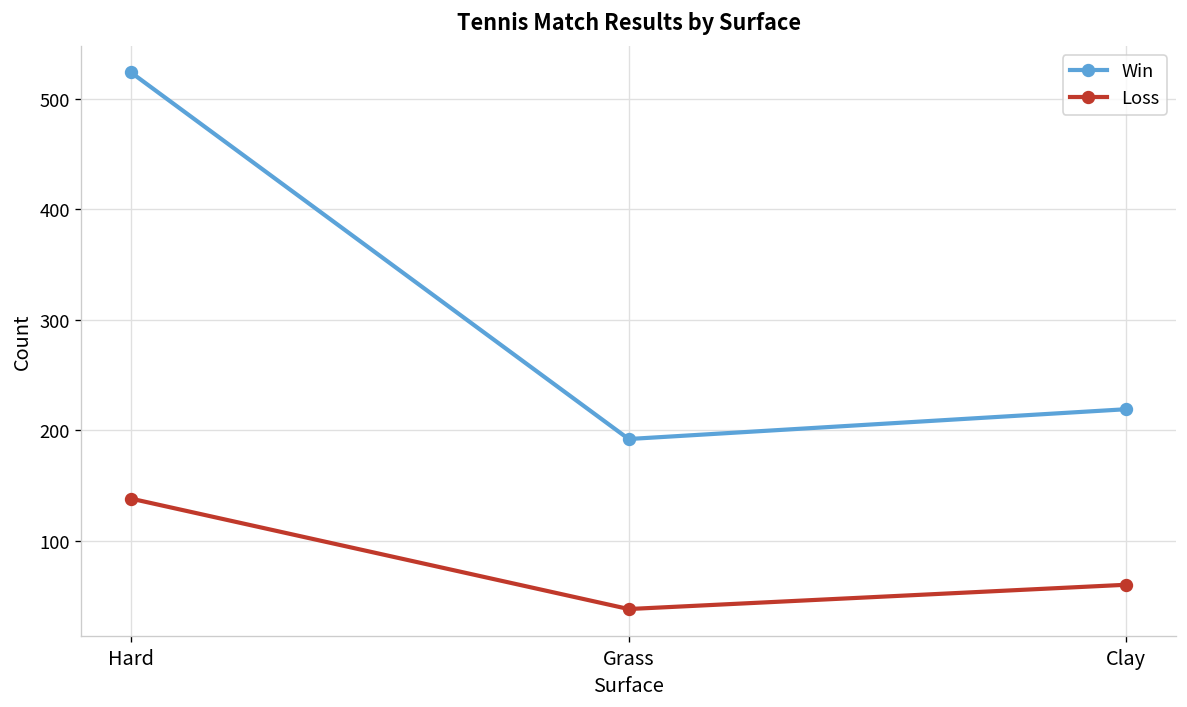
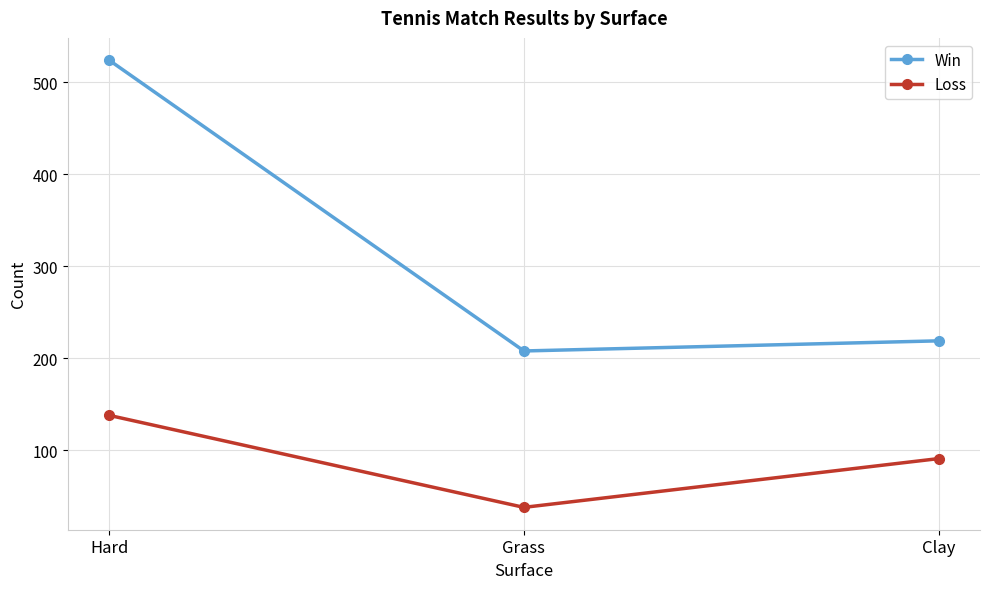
  {
    "Win": {
      "Hard": 520,
-     "Grass": 190,
+     "Grass": 210,
      "Clay": 220
    },
    "Loss": {
      "Hard": 140,
      "Grass": 40,
-     "Clay": 60
+     "Clay": 90
    }
  }
